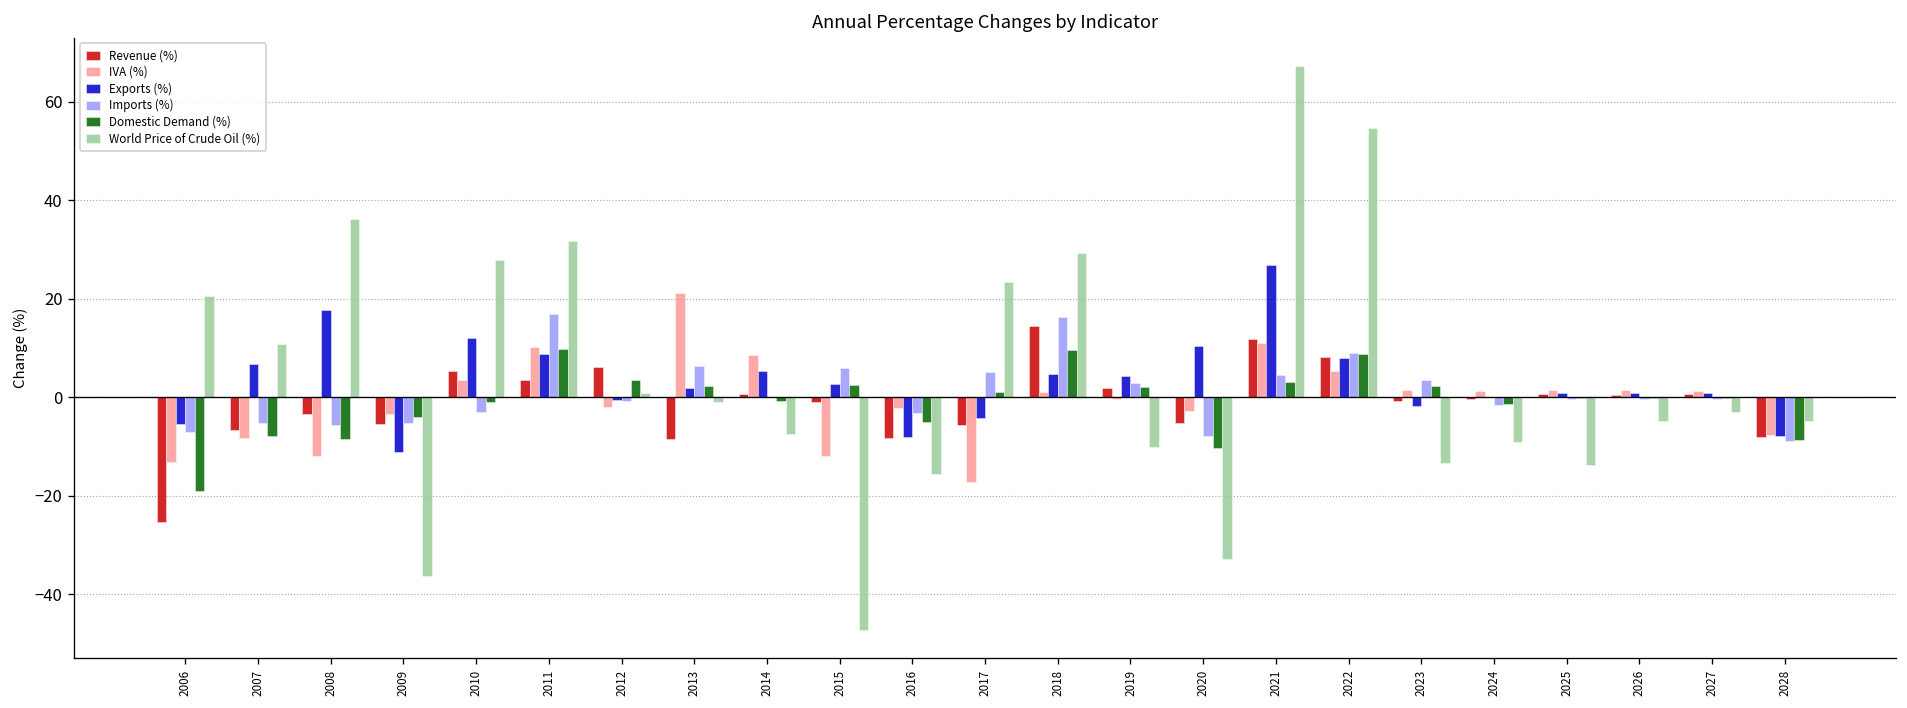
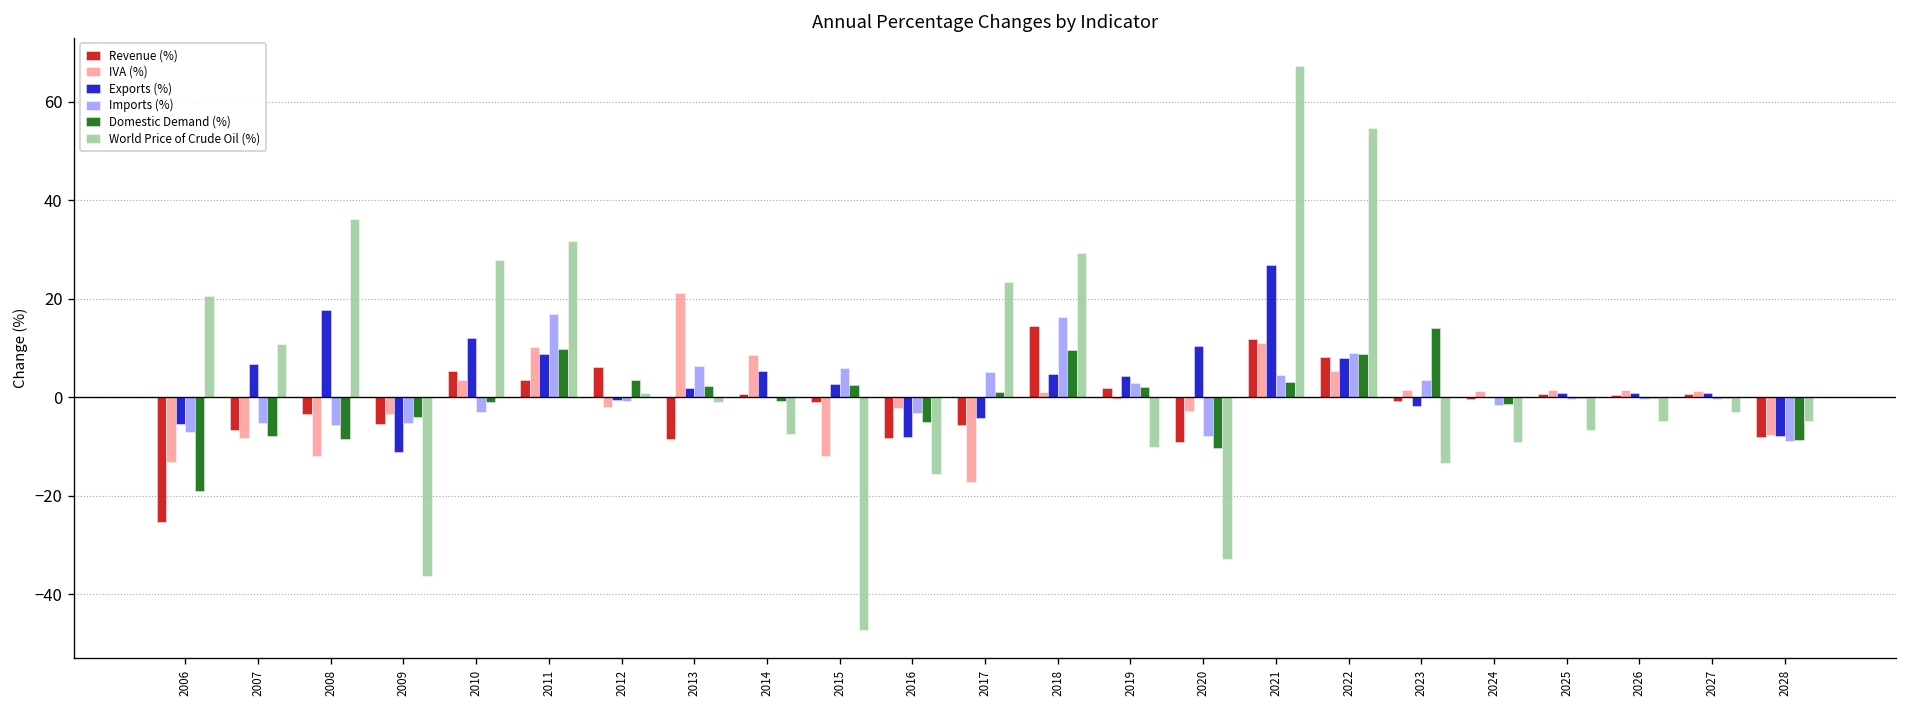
  {
    "Revenue (%)": {
      "2006": -25,
      "2007": -7,
      "2008": -3,
      "2009": -6,
      "2010": 5,
      "2011": 3,
      "2012": 6,
      "2013": -9,
      "2014": 1,
      "2015": -1,
      "2016": -8,
      "2017": -6,
      "2018": 15,
      "2019": 2,
-     "2020": -5,
+     "2020": -9,
      "2021": 12,
      "2022": 8,
      "2023": -1,
      "2027": 1,
      "2028": -8
    },
    "IVA (%)": {
      "2006": -13,
      "2007": -8,
      "2008": -12,
      "2009": -4,
      "2010": 3,
      "2011": 10,
      "2012": -2,
      "2013": 21,
      "2014": 9,
      "2015": -12,
      "2016": -2,
      "2017": -17,
      "2018": 1,
      "2020": -3,
      "2021": 11,
      "2022": 5,
      "2023": 1,
      "2024": 1,
      "2025": 1,
      "2026": 1,
      "2027": 1,
      "2028": -8
    },
    "Exports (%)": {
      "2006": -5,
      "2007": 7,
      "2008": 18,
      "2009": -11,
      "2010": 12,
      "2011": 9,
      "2013": 2,
      "2014": 5,
      "2015": 3,
      "2016": -8,
      "2017": -4,
      "2018": 5,
      "2019": 4,
      "2020": 11,
      "2021": 27,
      "2022": 8,
      "2023": -2,
      "2025": 1,
      "2026": 1,
      "2027": 1,
      "2028": -8
    },
    "Imports (%)": {
      "2006": -7,
      "2007": -5,
      "2008": -6,
      "2009": -5,
      "2010": -3,
      "2011": 17,
      "2012": -1,
      "2013": 6,
      "2014": 0,
      "2015": 6,
      "2016": -3,
      "2017": 5,
      "2018": 16,
      "2019": 3,
      "2020": -8,
      "2021": 5,
      "2022": 9,
      "2023": 3,
      "2024": -2,
      "2028": -9
    },
    "Domestic Demand (%)": {
      "2006": -19,
      "2007": -8,
      "2008": -8,
      "2009": -4,
      "2010": -1,
      "2011": 10,
      "2012": 4,
      "2013": 2,
      "2014": -1,
      "2015": 2,
      "2016": -5,
      "2017": 1,
      "2018": 10,
      "2019": 2,
      "2020": -10,
      "2021": 3,
      "2022": 9,
-     "2023": 2,
+     "2023": 14,
      "2024": -1,
      "2028": -9
    },
    "World Price of Crude Oil (%)": {
      "2006": 20,
      "2007": 11,
      "2008": 36,
      "2009": -36,
      "2010": 28,
      "2011": 32,
      "2012": 1,
      "2013": -1,
      "2014": -8,
      "2015": -47,
      "2016": -16,
      "2017": 23,
      "2018": 29,
      "2019": -10,
      "2020": -33,
      "2021": 67,
      "2022": 55,
      "2023": -13,
      "2024": -9,
-     "2025": -14,
+     "2025": -7,
      "2026": -5,
      "2027": -3,
      "2028": -5
    }
  }
